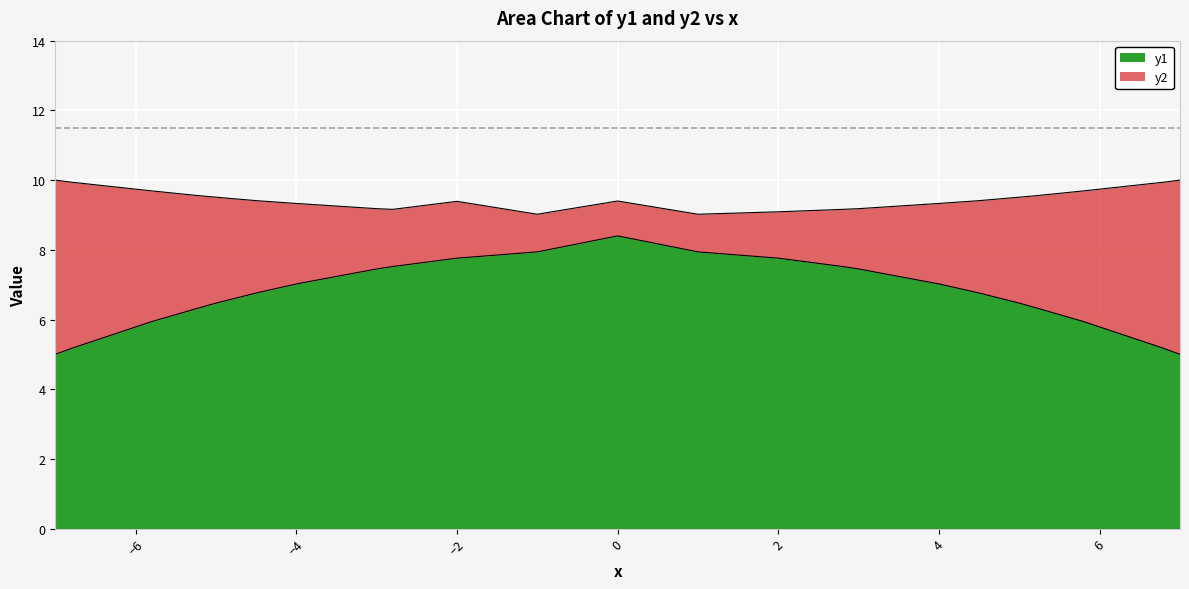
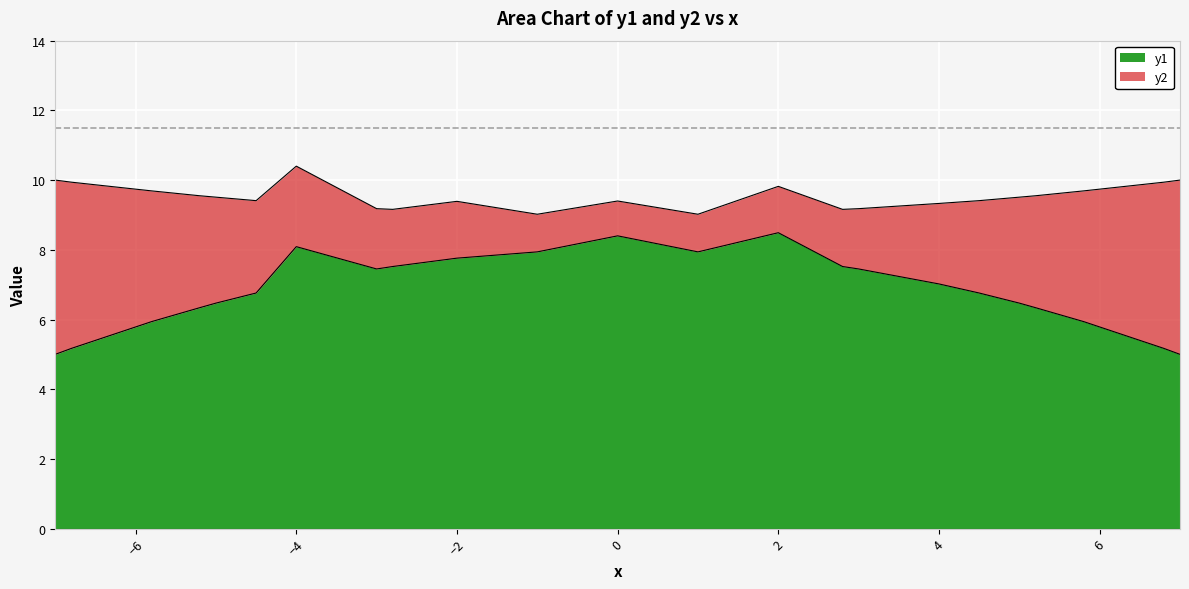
  {
    "y1": {
-     "−4": 7.0,
+     "−4": 8.1,
      "−2": 7.8,
      "0": 8.4,
-     "2": 7.8,
+     "2": 8.5,
      "4": 7.0
    },
    "y2": {
      "−4": 2.3,
      "−2": 1.6,
      "0": 1.0,
      "2": 1.3,
      "4": 2.3
    }
  }
